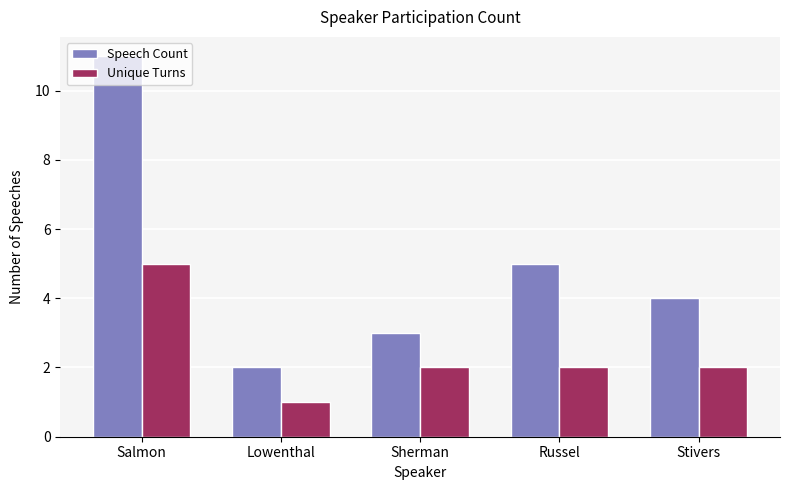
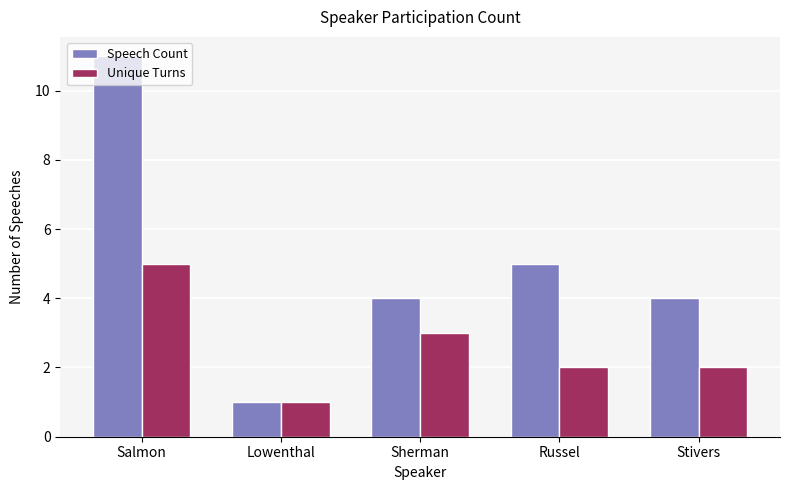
  {
    "Speech Count": {
-     "Lowenthal": 2,
-     "Sherman": 3,
+     "Lowenthal": 1,
+     "Sherman": 4,
      "Russel": 5,
      "Stivers": 4
    },
    "Unique Turns": {
      "Salmon": 5,
      "Lowenthal": 1,
-     "Sherman": 2,
+     "Sherman": 3,
      "Russel": 2,
      "Stivers": 2
    }
  }
